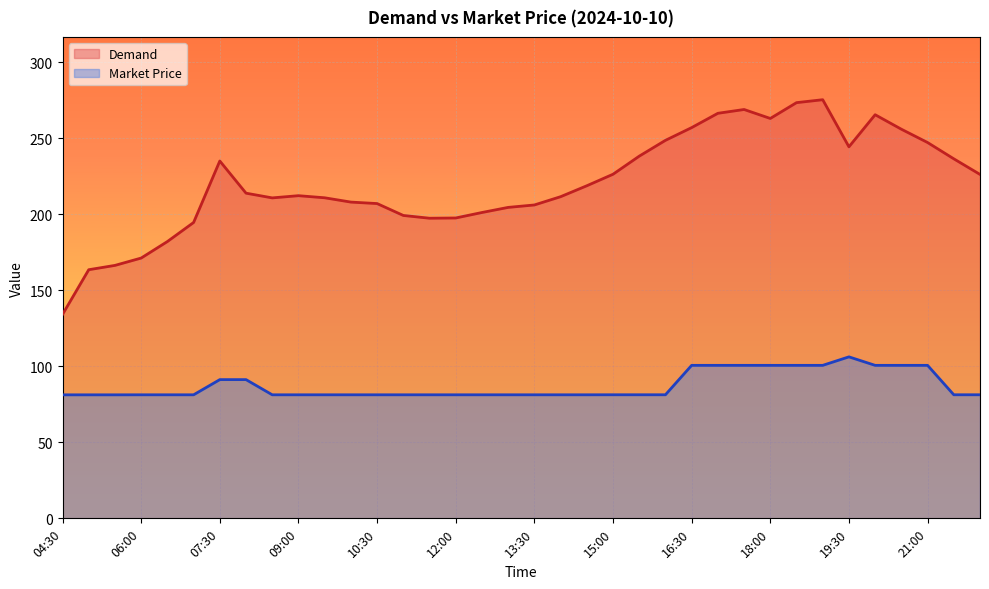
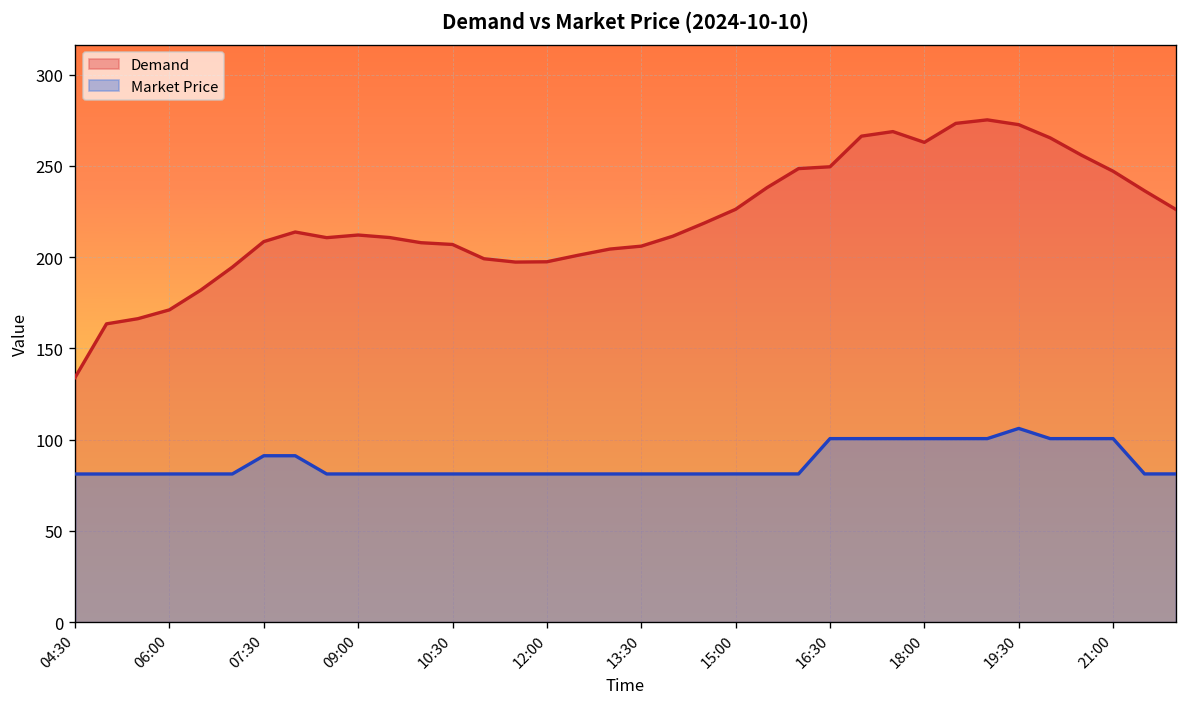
  {
    "Demand": {
      "04:30": 134,
      "06:00": 171,
-     "07:30": 235,
+     "07:30": 209,
      "09:00": 212,
      "10:30": 207,
      "12:00": 197,
      "13:30": 206,
      "15:00": 226,
-     "16:30": 257,
+     "16:30": 250,
      "18:00": 263,
-     "19:30": 244,
+     "19:30": 273,
      "21:00": 247
    },
    "Market Price": {
      "04:30": 81,
      "06:00": 81,
      "07:30": 91,
      "09:00": 81,
      "10:30": 81,
      "12:00": 81,
      "13:30": 81,
      "15:00": 81,
      "16:30": 101,
      "18:00": 101,
      "19:30": 106,
      "21:00": 101
    }
  }
